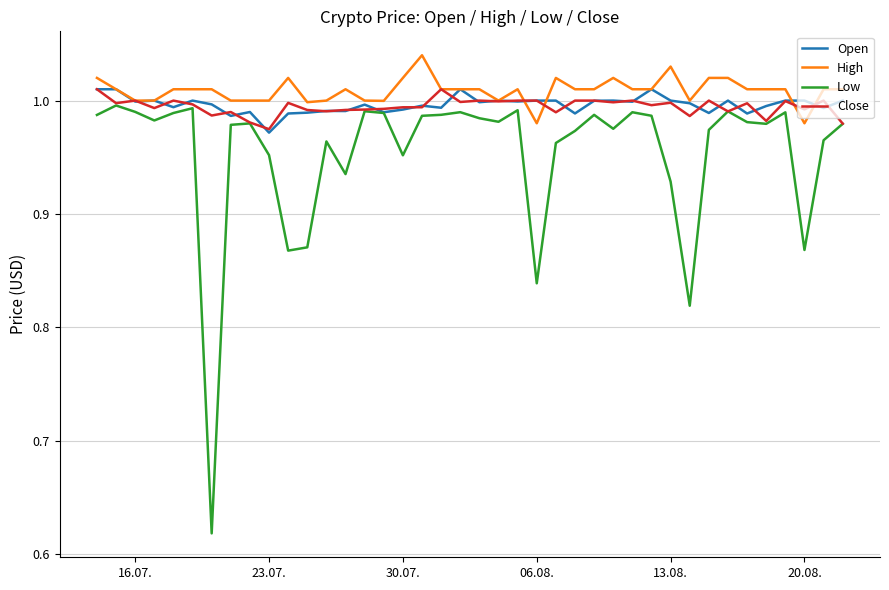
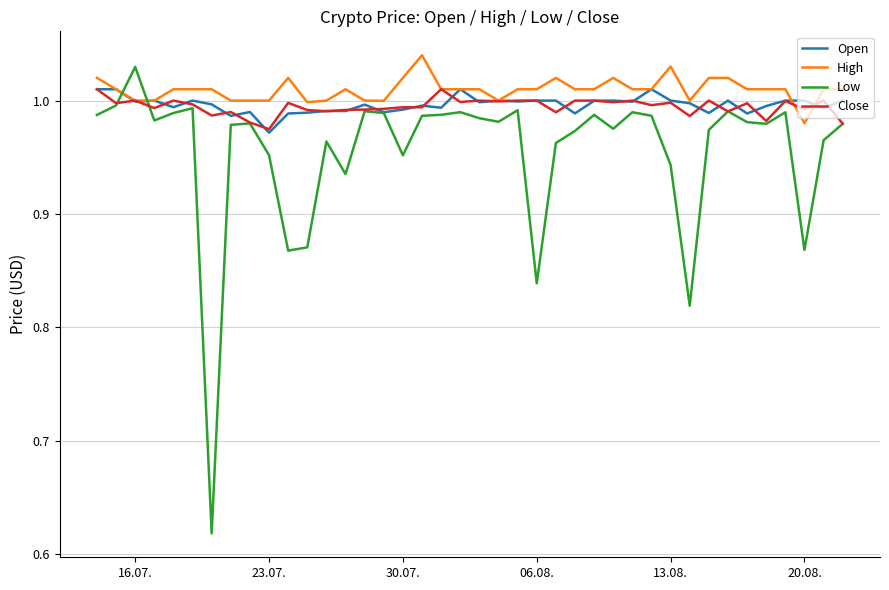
  {
    "Open": {
      "23.07.": 0.972
    },
    "High": {
      "23.07.": 1.00,
      "30.07.": 1.02,
-     "06.08.": 0.98,
+     "06.08.": 1.01,
      "13.08.": 1.03,
      "20.08.": 0.98
    },
    "Low": {
-     "16.07.": 0.990,
+     "16.07.": 1.030,
      "23.07.": 0.952,
      "30.07.": 0.952,
      "06.08.": 0.839,
-     "13.08.": 0.929,
+     "13.08.": 0.943,
      "20.08.": 0.868
    },
    "Close": {
      "23.07.": 0.975
    }
  }
